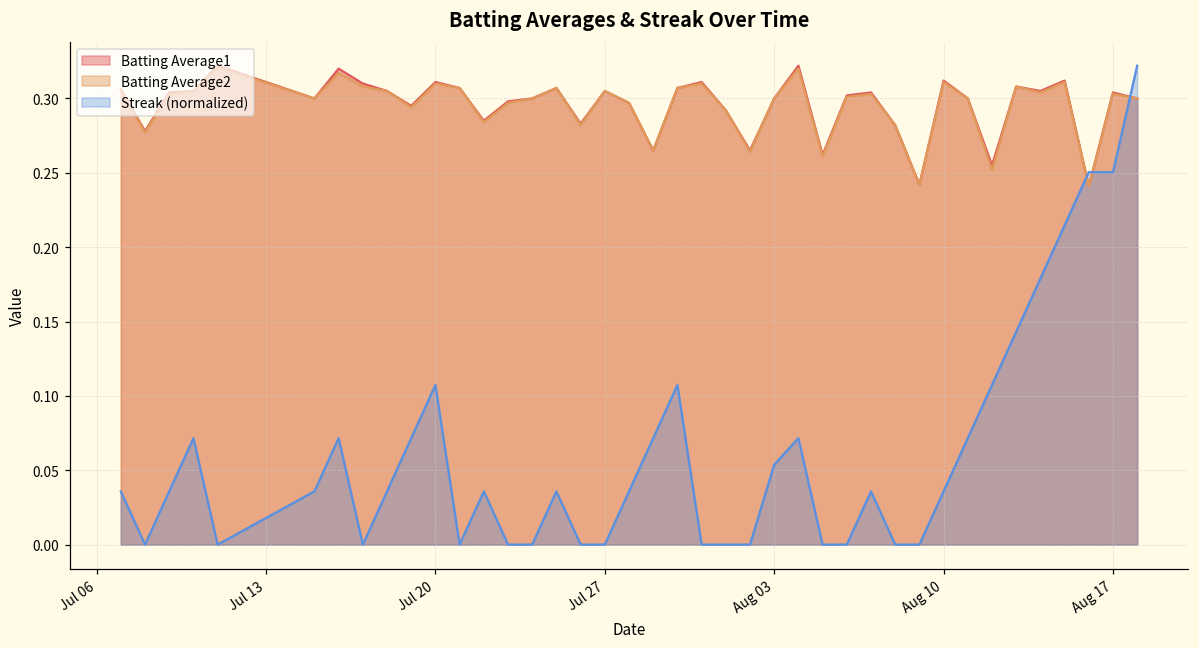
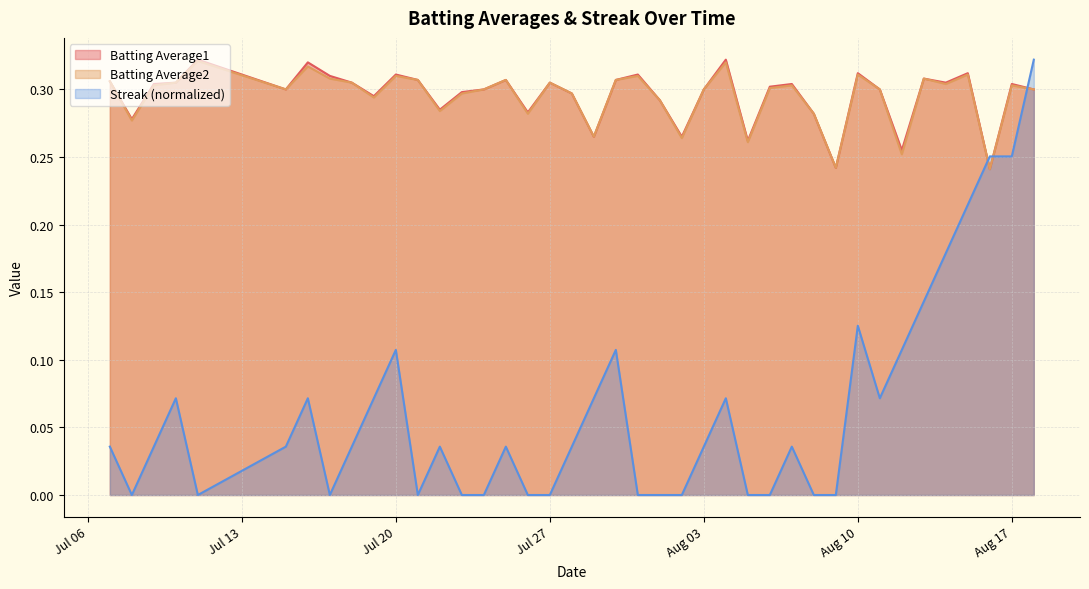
  {
    "Streak (normalized)": {
      "Jul 20": 0.107,
      "Jul 27": 0.000,
-     "Aug 03": 0.054,
-     "Aug 10": 0.036,
+     "Aug 03": 0.036,
+     "Aug 10": 0.125,
      "Aug 17": 0.250
    }
  }
